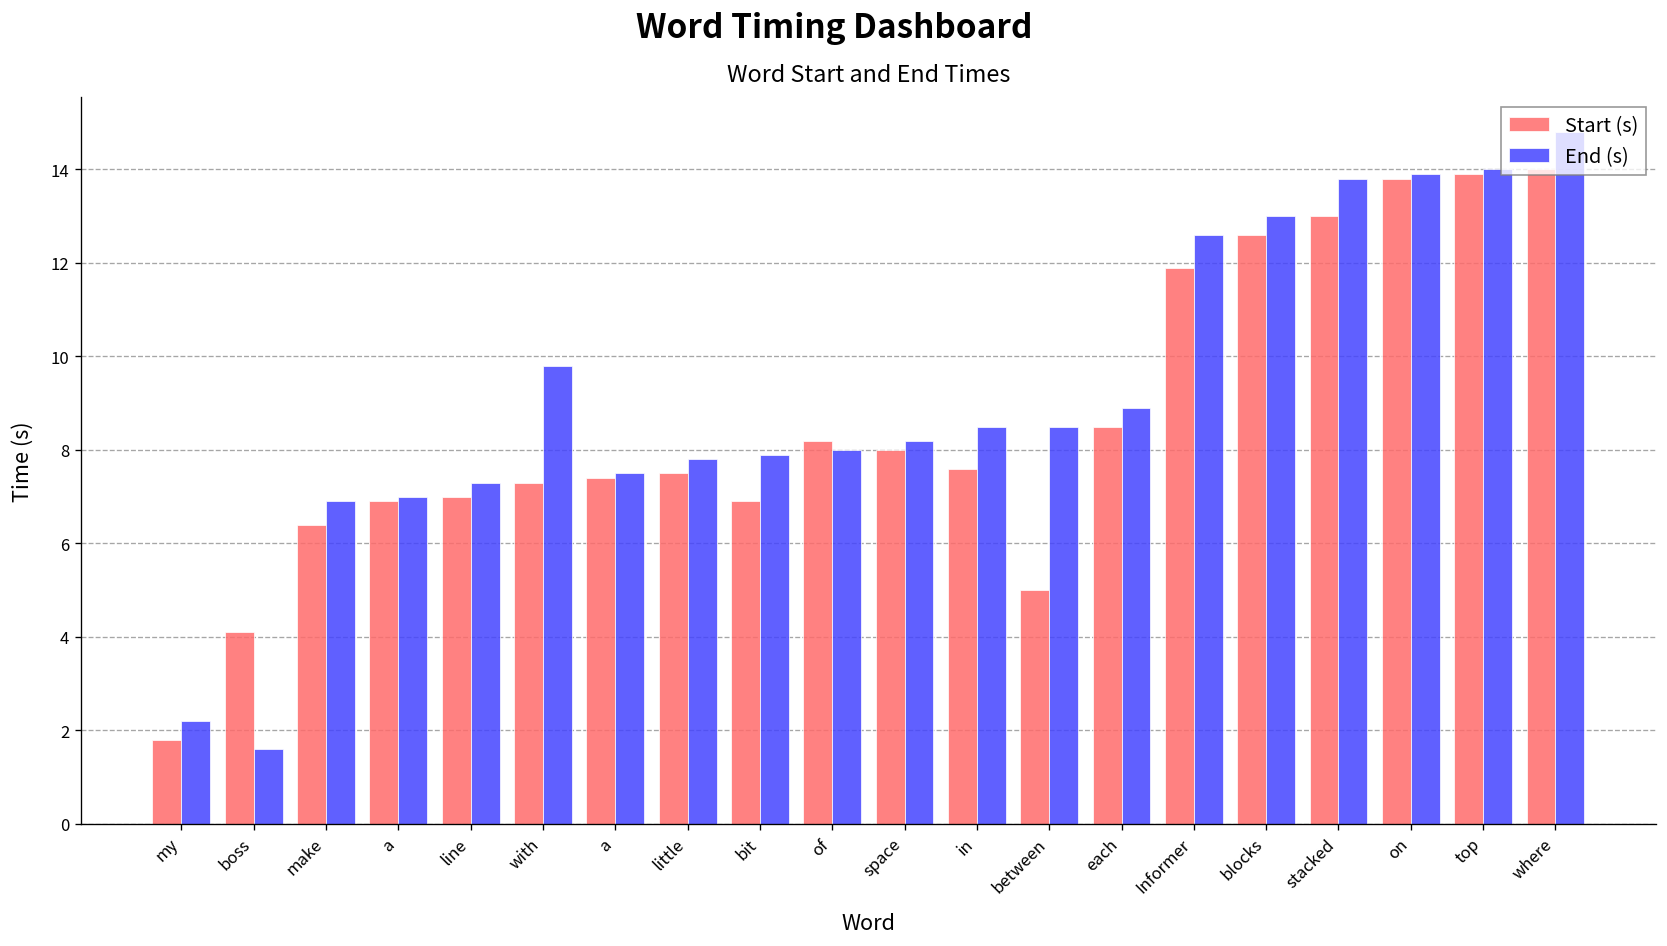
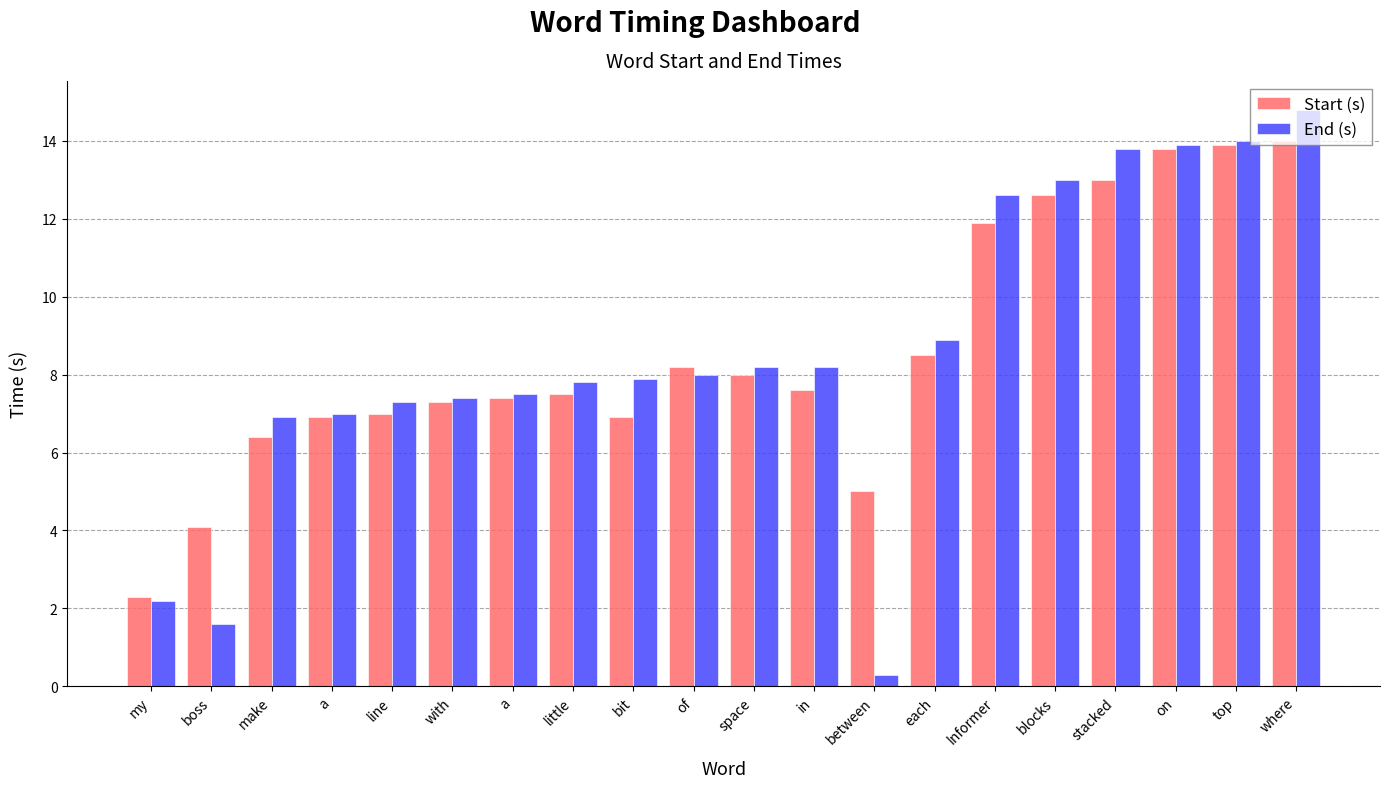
  {
    "Start (s)": {
-     "my": 1.8,
+     "my": 2.3,
      "boss": 4.1,
      "make": 6.4,
      "line": 7.0,
      "with": 7.3,
      "little": 7.5,
      "bit": 6.9,
      "of": 8.2,
      "space": 8.0,
      "in": 7.6,
      "between": 5.0,
      "each": 8.5,
      "Informer": 11.9,
      "blocks": 12.6,
      "stacked": 13.0,
      "on": 13.8,
      "top": 13.9
    },
    "End (s)": {
      "my": 2.2,
      "boss": 1.6,
      "make": 6.9,
      "line": 7.3,
-     "with": 9.8,
+     "with": 7.4,
      "little": 7.8,
      "bit": 7.9,
      "of": 8.0,
      "space": 8.2,
-     "in": 8.5,
-     "between": 8.5,
+     "in": 8.2,
+     "between": 0.3,
      "each": 8.9,
      "Informer": 12.6,
      "blocks": 13.0,
      "stacked": 13.8,
      "on": 13.9,
      "top": 14.0
    }
  }
